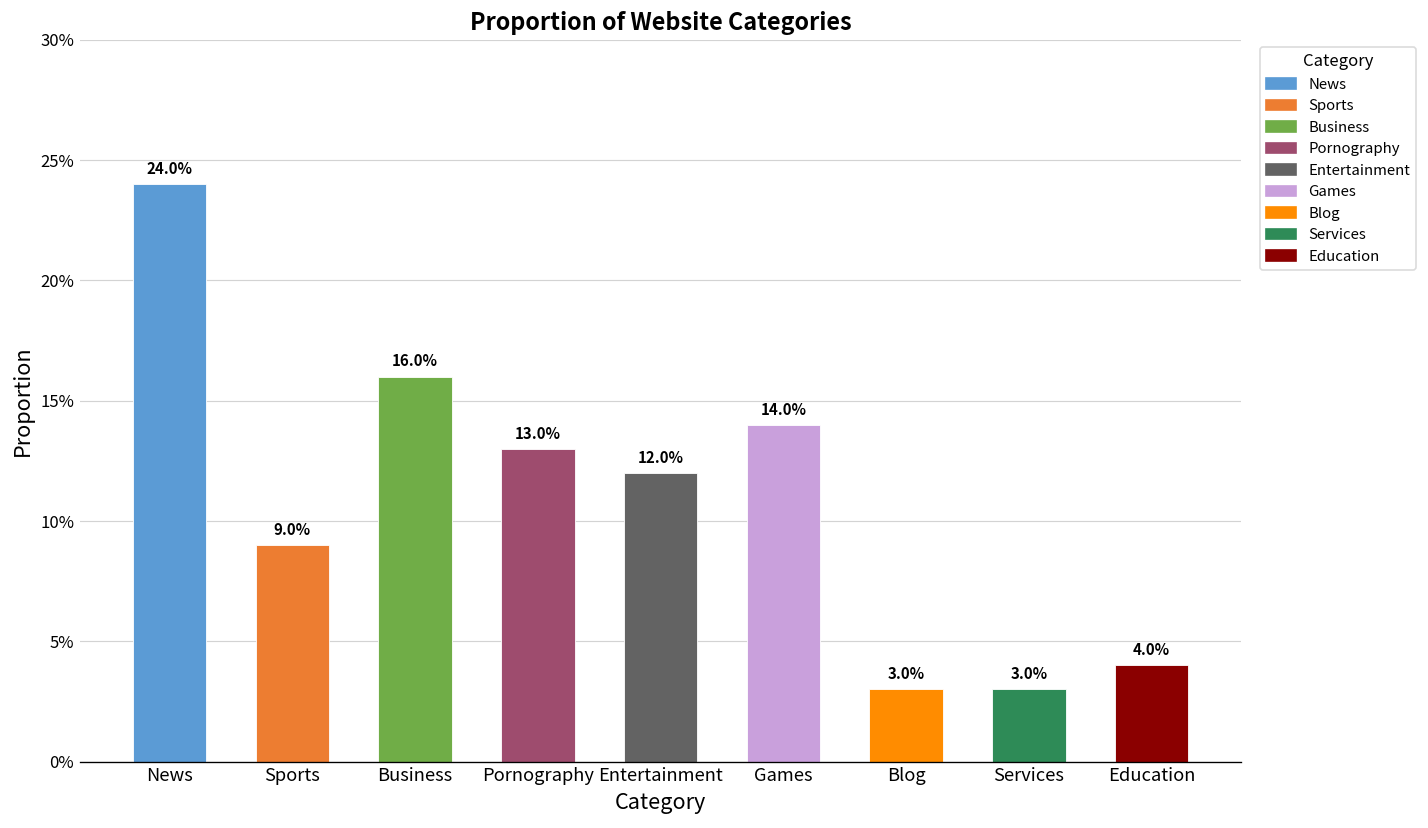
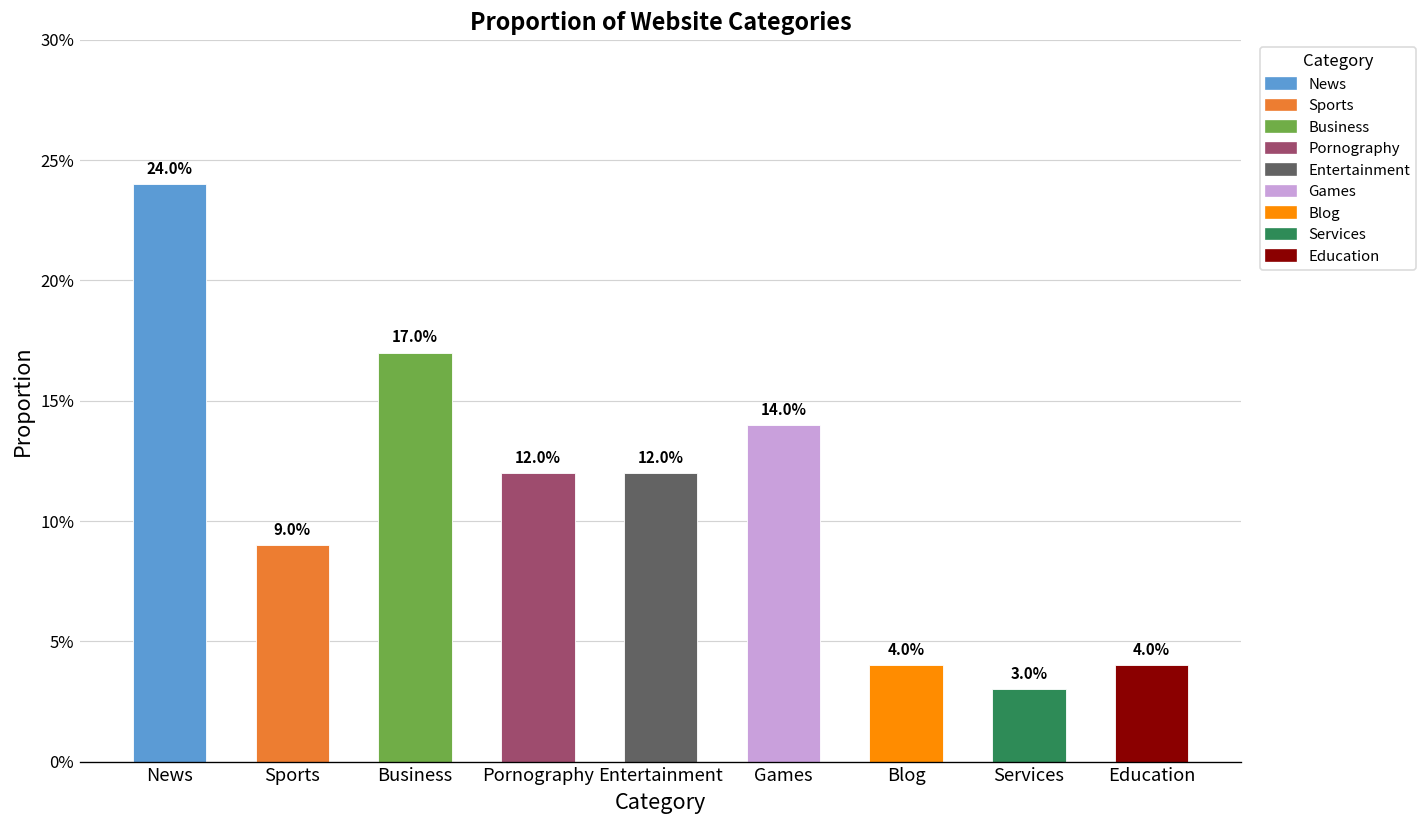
  {
    "News": "24.0%",
    "Sports": "9.0%",
-   "Business": "16.0%",
-   "Pornography": "13.0%",
+   "Business": "17.0%",
+   "Pornography": "12.0%",
    "Entertainment": "12.0%",
    "Games": "14.0%",
-   "Blog": "3.0%",
+   "Blog": "4.0%",
    "Services": "3.0%",
    "Education": "4.0%"
  }
